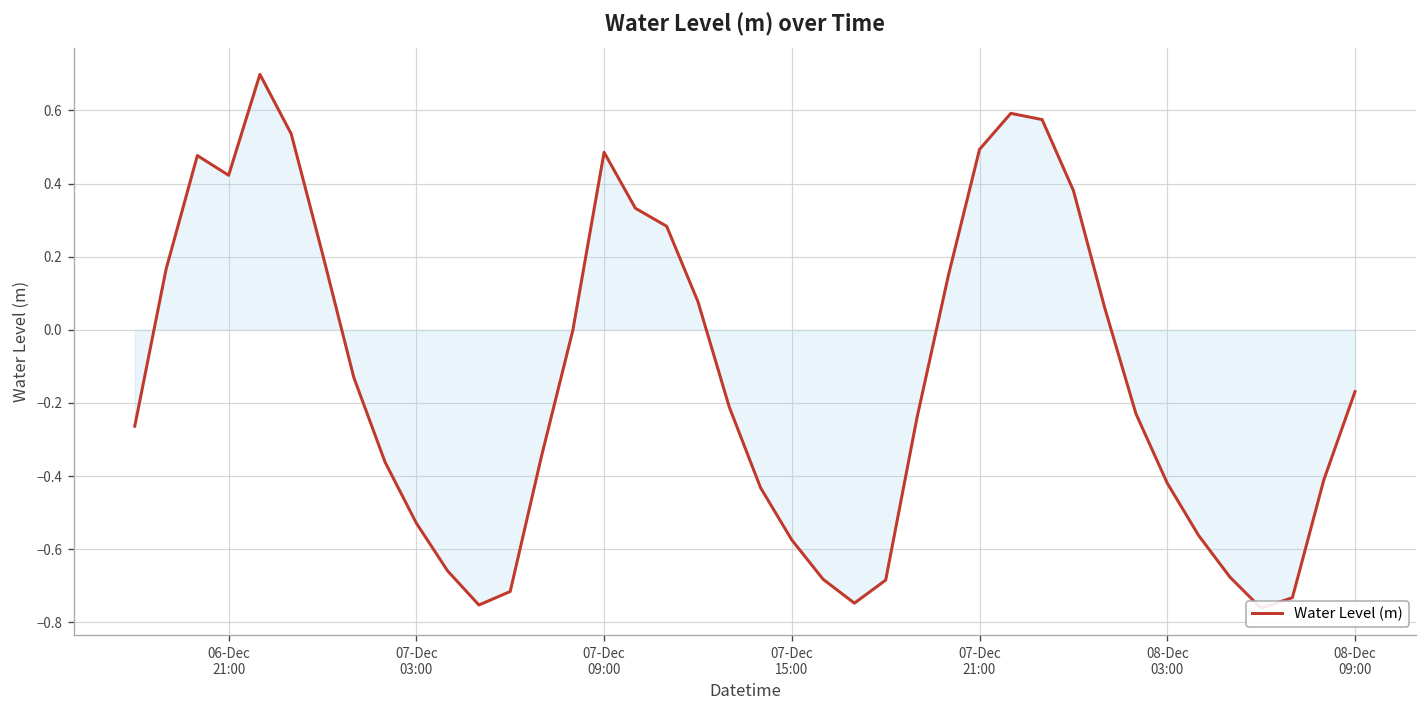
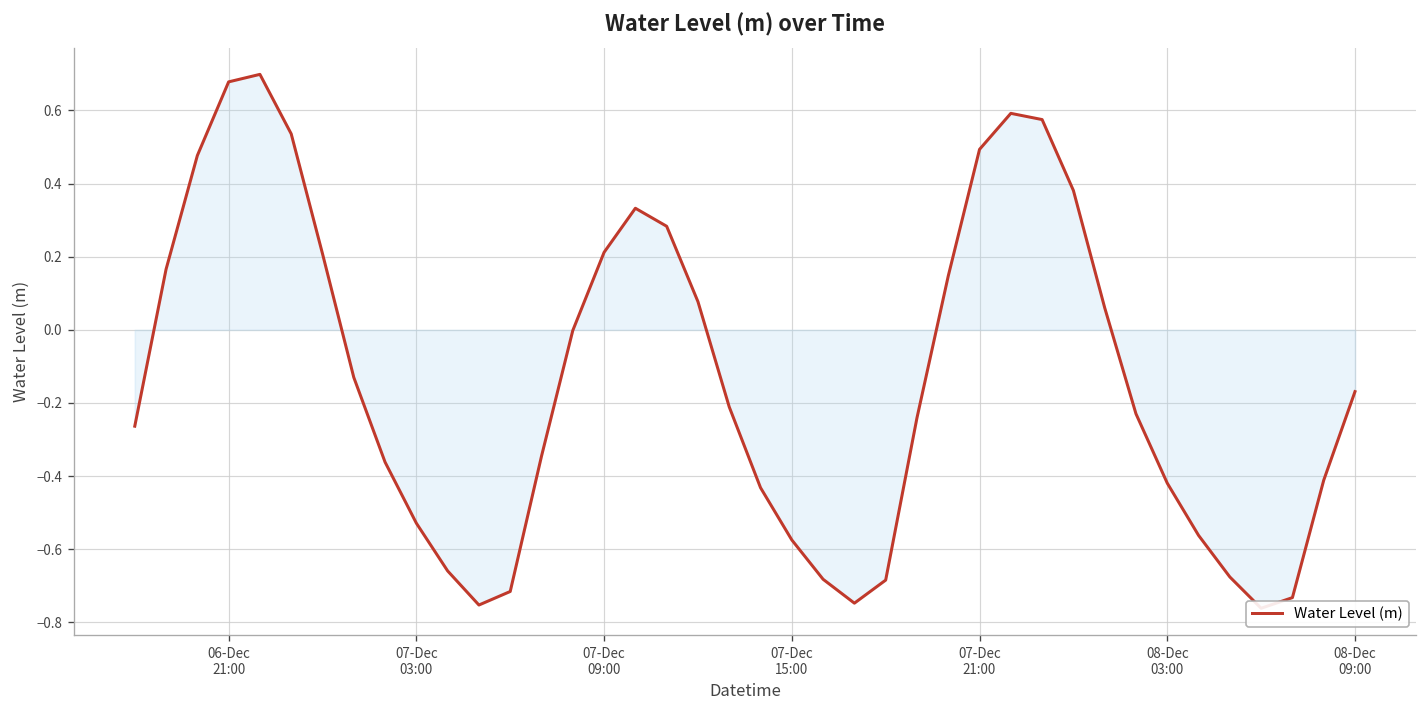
  {
    "Water Level (m)": {
-     "06-Dec 21:00": 0.42,
+     "06-Dec 21:00": 0.68,
      "07-Dec 03:00": -0.53,
-     "07-Dec 09:00": 0.49,
+     "07-Dec 09:00": 0.21,
      "07-Dec 15:00": -0.57,
      "08-Dec 03:00": -0.42,
      "08-Dec 09:00": -0.17
    }
  }
